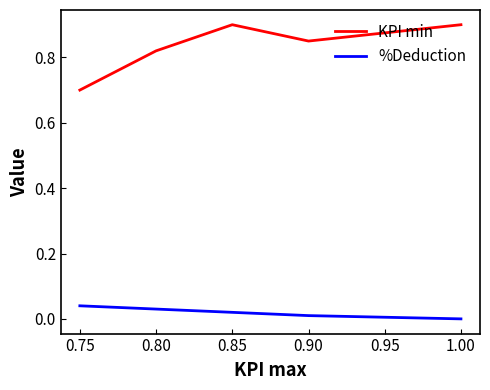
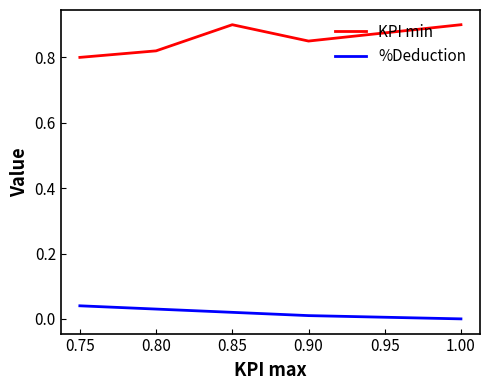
  {
    "KPI min": {
-     "0.75": 0.7,
+     "0.75": 0.8,
      "0.80": 0.82,
      "0.85": 0.9,
      "0.90": 0.85,
      "1.00": 0.9
    },
    "%Deduction": {
      "0.75": 0.04,
      "0.80": 0.03,
      "0.85": 0.02,
      "0.90": 0.01,
      "1.00": 0.0
    }
  }
